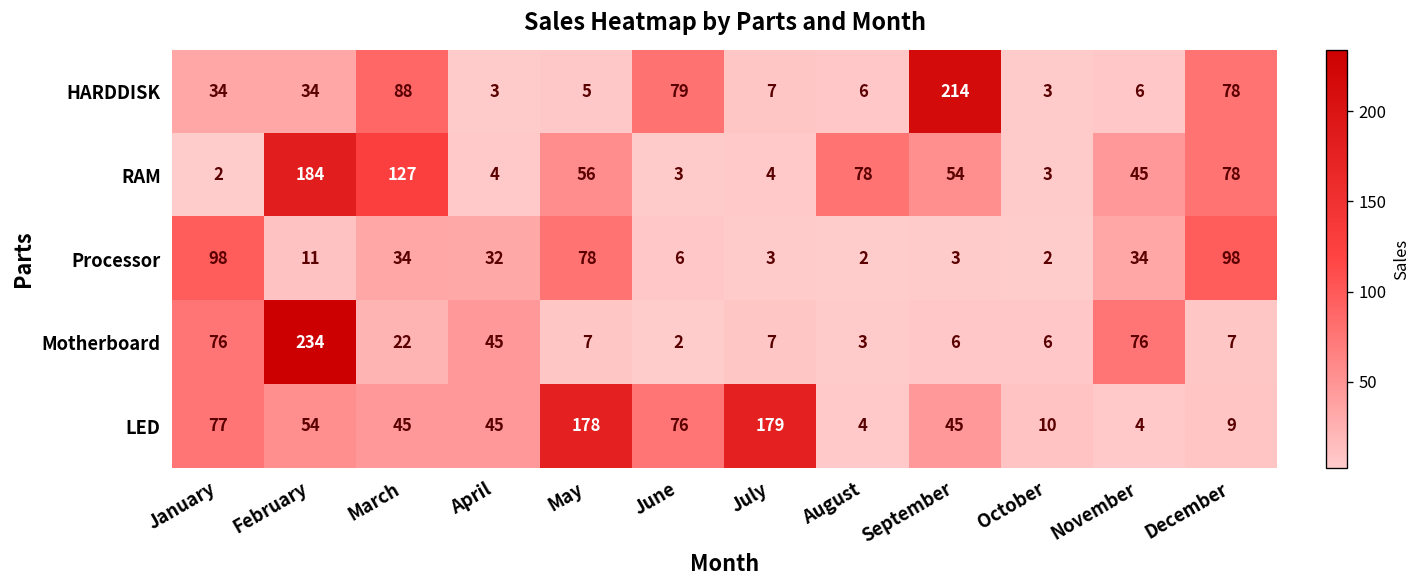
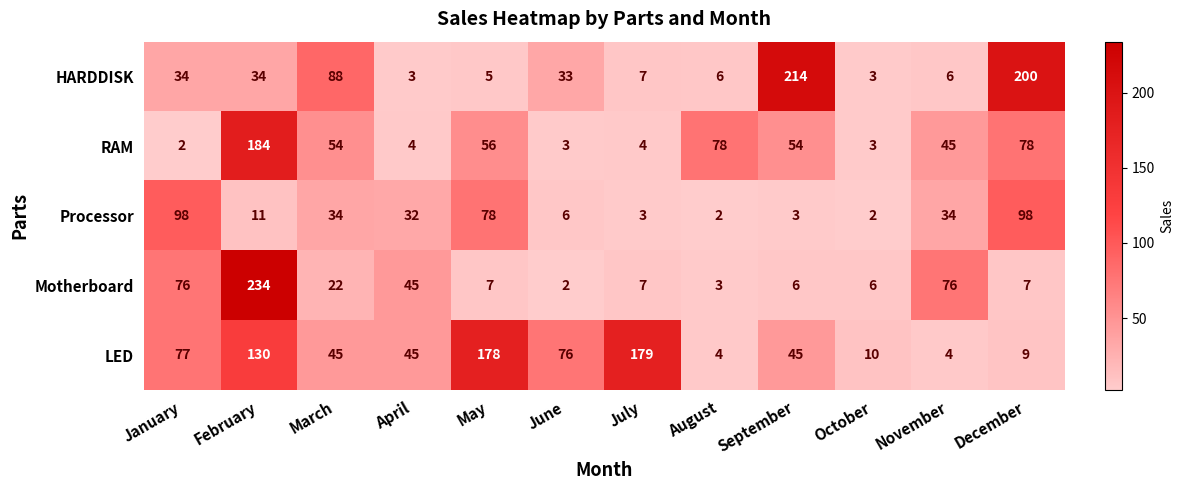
  {
    "HARDDISK": {
      "January": 34,
      "February": 34,
      "March": 88,
      "April": 3,
      "May": 5,
-     "June": 79,
+     "June": 33,
      "July": 7,
      "August": 6,
      "September": 214,
      "October": 3,
      "November": 6,
-     "December": 78
+     "December": 200
    },
    "RAM": {
      "January": 2,
      "February": 184,
-     "March": 127,
+     "March": 54,
      "April": 4,
      "May": 56,
      "June": 3,
      "July": 4,
      "August": 78,
      "September": 54,
      "October": 3,
      "November": 45,
      "December": 78
    },
    "Processor": {
      "January": 98,
      "February": 11,
      "March": 34,
      "April": 32,
      "May": 78,
      "June": 6,
      "July": 3,
      "August": 2,
      "September": 3,
      "October": 2,
      "November": 34,
      "December": 98
    },
    "Motherboard": {
      "January": 76,
      "February": 234,
      "March": 22,
      "April": 45,
      "May": 7,
      "June": 2,
      "July": 7,
      "August": 3,
      "September": 6,
      "October": 6,
      "November": 76,
      "December": 7
    },
    "LED": {
      "January": 77,
-     "February": 54,
+     "February": 130,
      "March": 45,
      "April": 45,
      "May": 178,
      "June": 76,
      "July": 179,
      "August": 4,
      "September": 45,
      "October": 10,
      "November": 4,
      "December": 9
    }
  }
